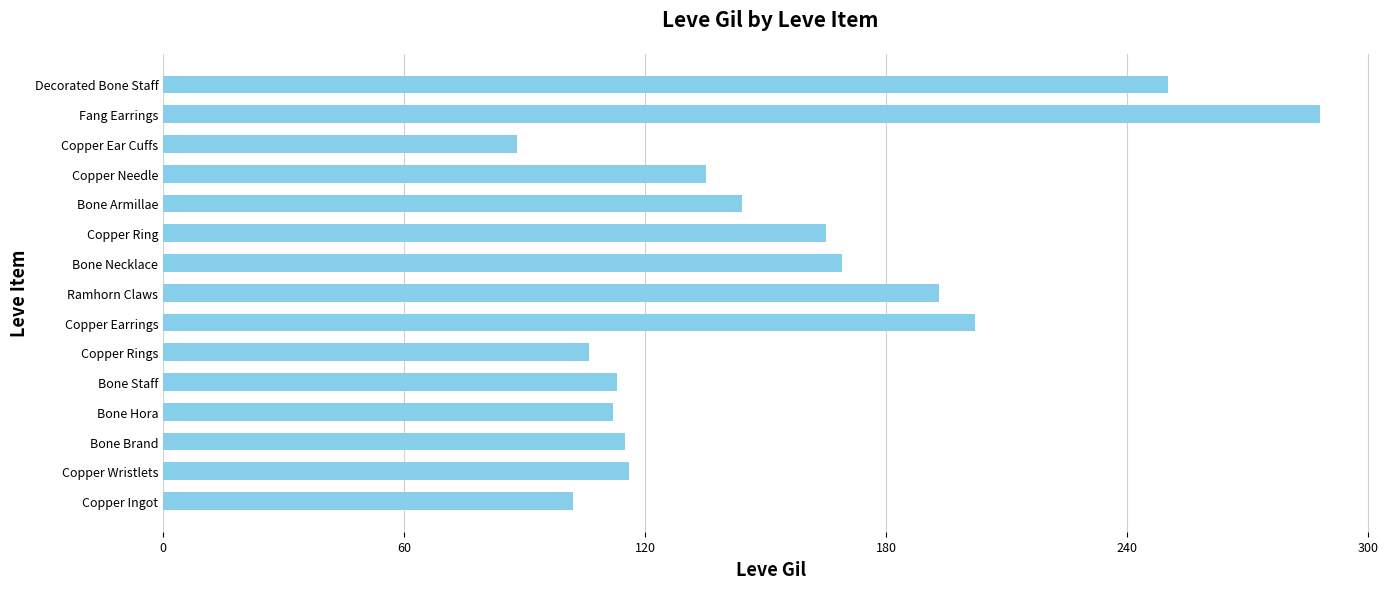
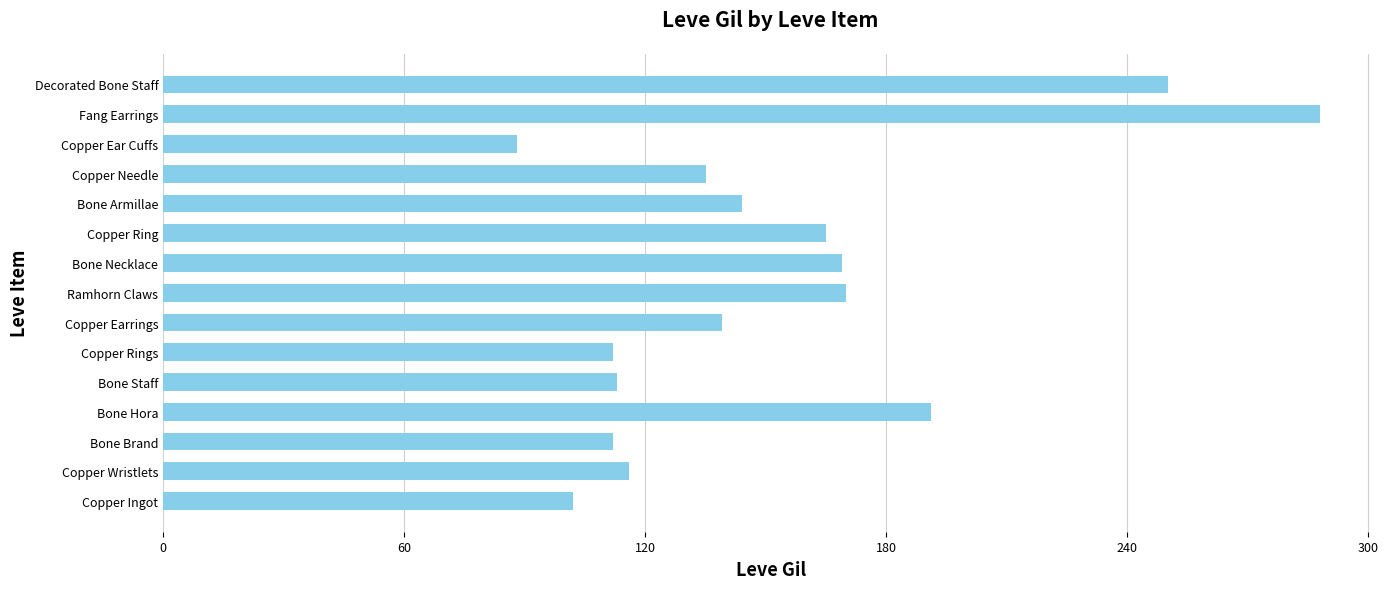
  {
    "Decorated Bone Staff": 250,
    "Fang Earrings": 288,
    "Copper Ear Cuffs": 88,
    "Copper Needle": 135,
    "Bone Armillae": 144,
    "Copper Ring": 165,
    "Bone Necklace": 169,
-   "Ramhorn Claws": 193,
-   "Copper Earrings": 202,
-   "Copper Rings": 106,
+   "Ramhorn Claws": 170,
+   "Copper Earrings": 139,
+   "Copper Rings": 112,
    "Bone Staff": 113,
-   "Bone Hora": 112,
-   "Bone Brand": 115,
+   "Bone Hora": 191,
+   "Bone Brand": 112,
    "Copper Wristlets": 116,
    "Copper Ingot": 102
  }
